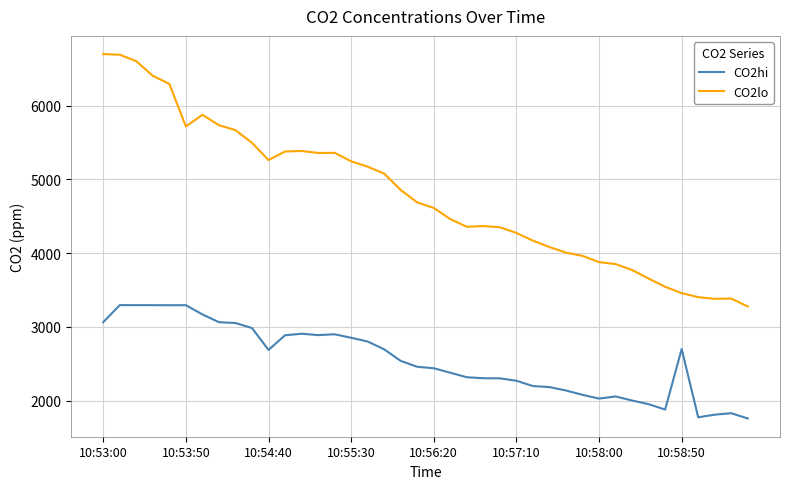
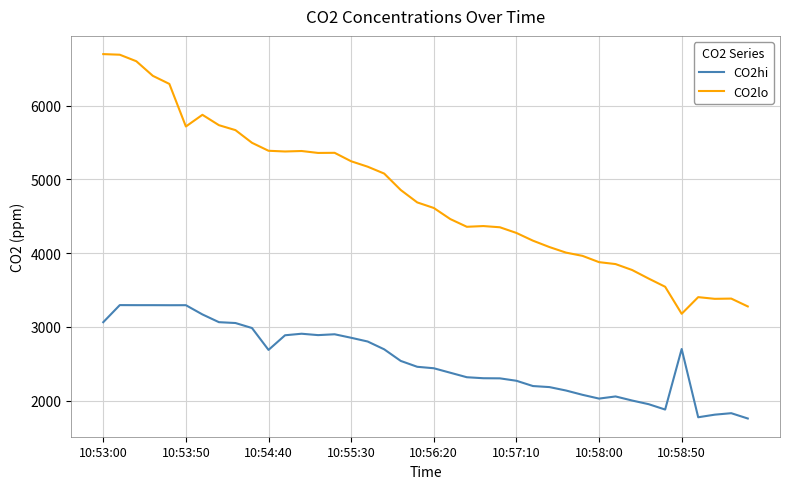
  {
    "CO2hi": {
      "10:53:00": 3100,
      "10:53:50": 3300,
      "10:54:40": 2700,
      "10:55:30": 2900,
      "10:56:20": 2400,
      "10:57:10": 2300,
      "10:58:00": 2000,
      "10:58:50": 2700
    },
    "CO2lo": {
      "10:53:00": 6700,
      "10:53:50": 5700,
-     "10:54:40": 5300,
+     "10:54:40": 5400,
      "10:55:30": 5200,
      "10:56:20": 4600,
      "10:57:10": 4300,
      "10:58:00": 3900,
-     "10:58:50": 3500
+     "10:58:50": 3200
    }
  }
